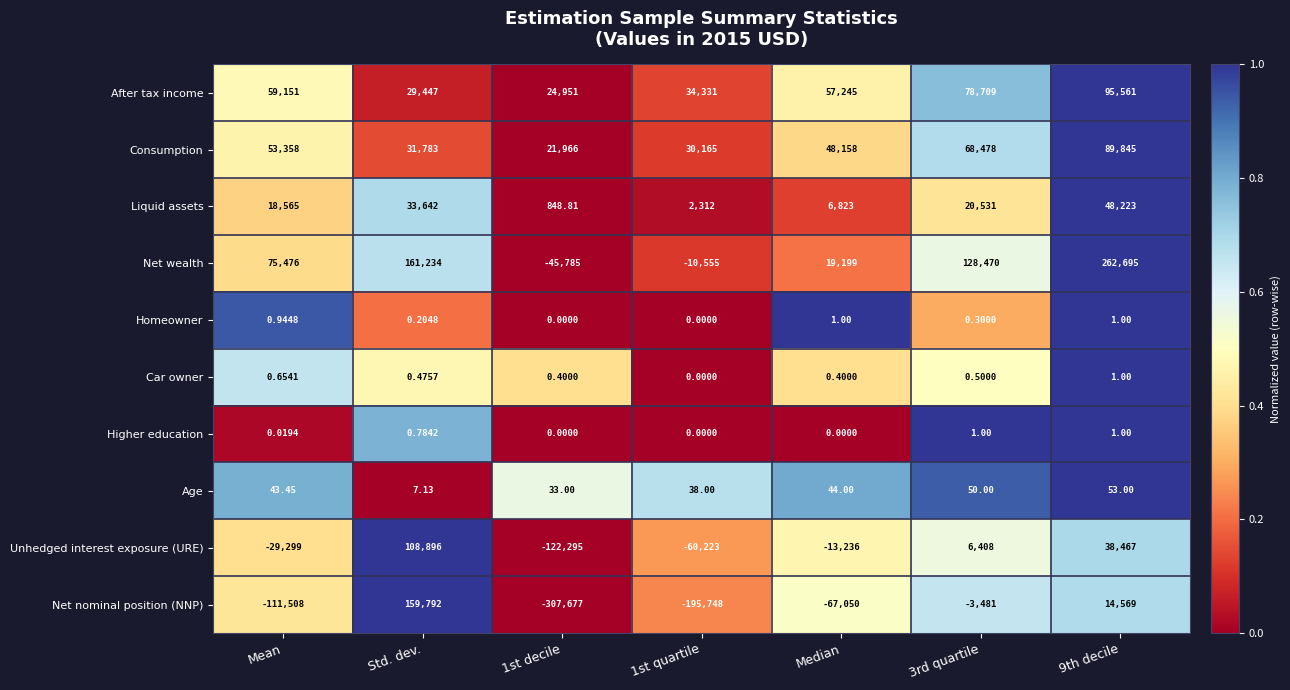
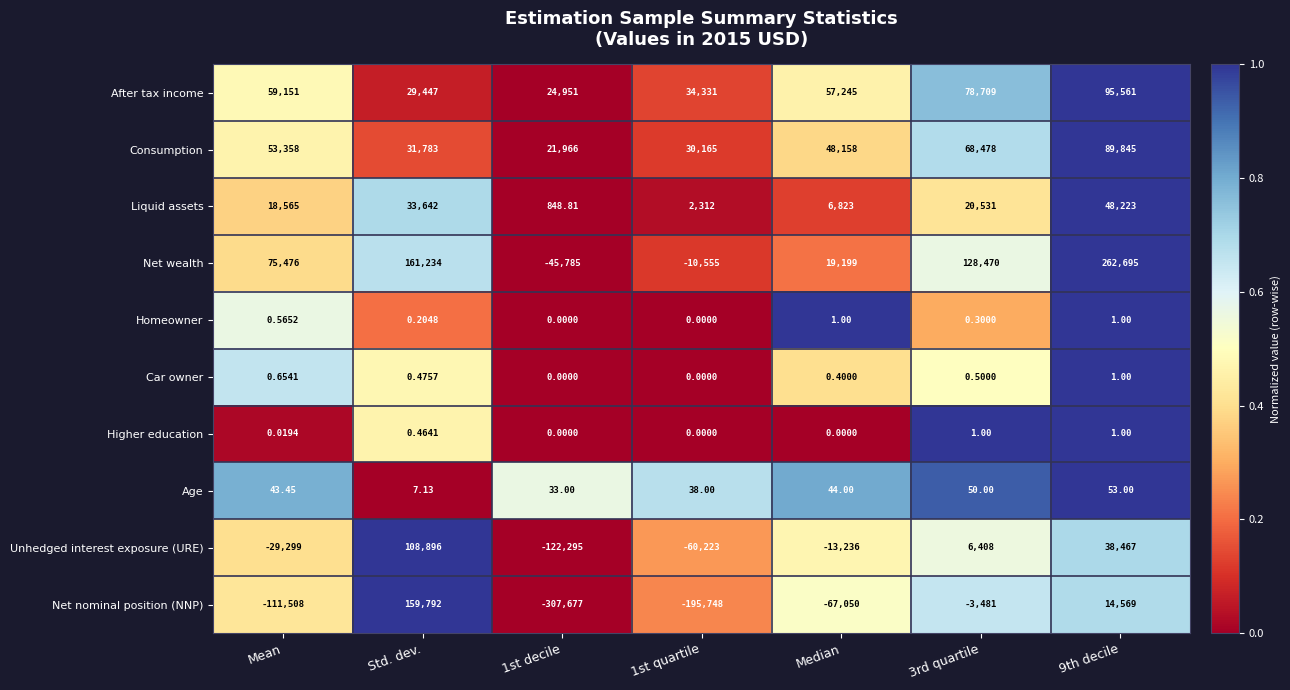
  {
    "After tax income": {
      "Mean": "59,151",
      "Std. dev.": "29,447",
      "1st decile": "24,951",
      "1st quartile": "34,331",
      "Median": "57,245",
      "3rd quartile": "78,709",
      "9th decile": "95,561"
    },
    "Consumption": {
      "Mean": "53,358",
      "Std. dev.": "31,783",
      "1st decile": "21,966",
      "1st quartile": "30,165",
      "Median": "48,158",
      "3rd quartile": "68,478",
      "9th decile": "89,845"
    },
    "Liquid assets": {
      "Mean": "18,565",
      "Std. dev.": "33,642",
      "1st decile": "848.81",
      "1st quartile": "2,312",
      "Median": "6,823",
      "3rd quartile": "20,531",
      "9th decile": "48,223"
    },
    "Net wealth": {
      "Mean": "75,476",
      "Std. dev.": "161,234",
      "1st decile": "-45,785",
      "1st quartile": "-10,555",
      "Median": "19,199",
      "3rd quartile": "128,470",
      "9th decile": "262,695"
    },
    "Homeowner": {
-     "Mean": "0.9448",
+     "Mean": "0.5652",
      "Std. dev.": "0.2048",
      "1st decile": "0.0000",
      "1st quartile": "0.0000",
      "Median": "1.00",
      "3rd quartile": "0.3000",
      "9th decile": "1.00"
    },
    "Car owner": {
      "Mean": "0.6541",
      "Std. dev.": "0.4757",
-     "1st decile": "0.4000",
+     "1st decile": "0.0000",
      "1st quartile": "0.0000",
      "Median": "0.4000",
      "3rd quartile": "0.5000",
      "9th decile": "1.00"
    },
    "Higher education": {
      "Mean": "0.0194",
-     "Std. dev.": "0.7842",
+     "Std. dev.": "0.4641",
      "1st decile": "0.0000",
      "1st quartile": "0.0000",
      "Median": "0.0000",
      "3rd quartile": "1.00",
      "9th decile": "1.00"
    },
    "Age": {
      "Mean": "43.45",
      "Std. dev.": "7.13",
      "1st decile": "33.00",
      "1st quartile": "38.00",
      "Median": "44.00",
      "3rd quartile": "50.00",
      "9th decile": "53.00"
    },
    "Unhedged interest exposure (URE)": {
      "Mean": "-29,299",
      "Std. dev.": "108,896",
      "1st decile": "-122,295",
      "1st quartile": "-60,223",
      "Median": "-13,236",
      "3rd quartile": "6,408",
      "9th decile": "38,467"
    },
    "Net nominal position (NNP)": {
      "Mean": "-111,508",
      "Std. dev.": "159,792",
      "1st decile": "-307,677",
      "1st quartile": "-195,748",
      "Median": "-67,050",
      "3rd quartile": "-3,481",
      "9th decile": "14,569"
    }
  }
